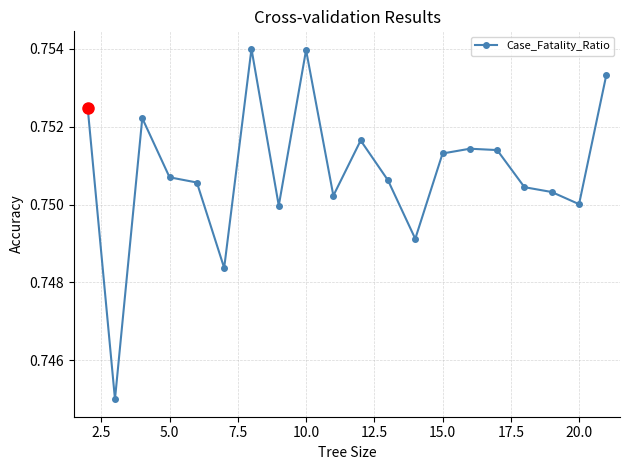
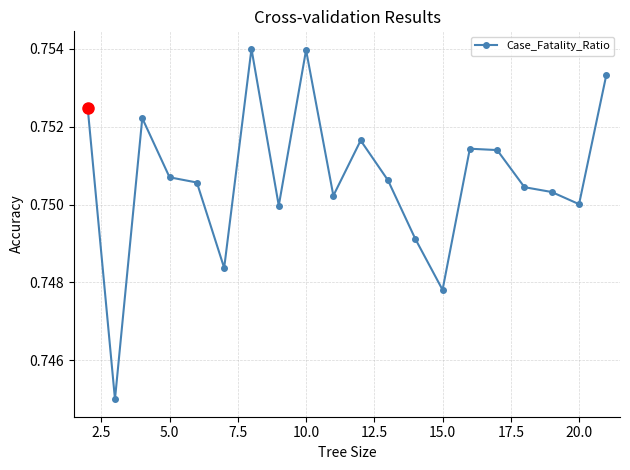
  {
    "Case_Fatality_Ratio": {
      "5.0": 0.7507,
      "10.0": 0.7540,
-     "15.0": 0.7513,
+     "15.0": 0.7478,
      "20.0": 0.7500
    }
  }
